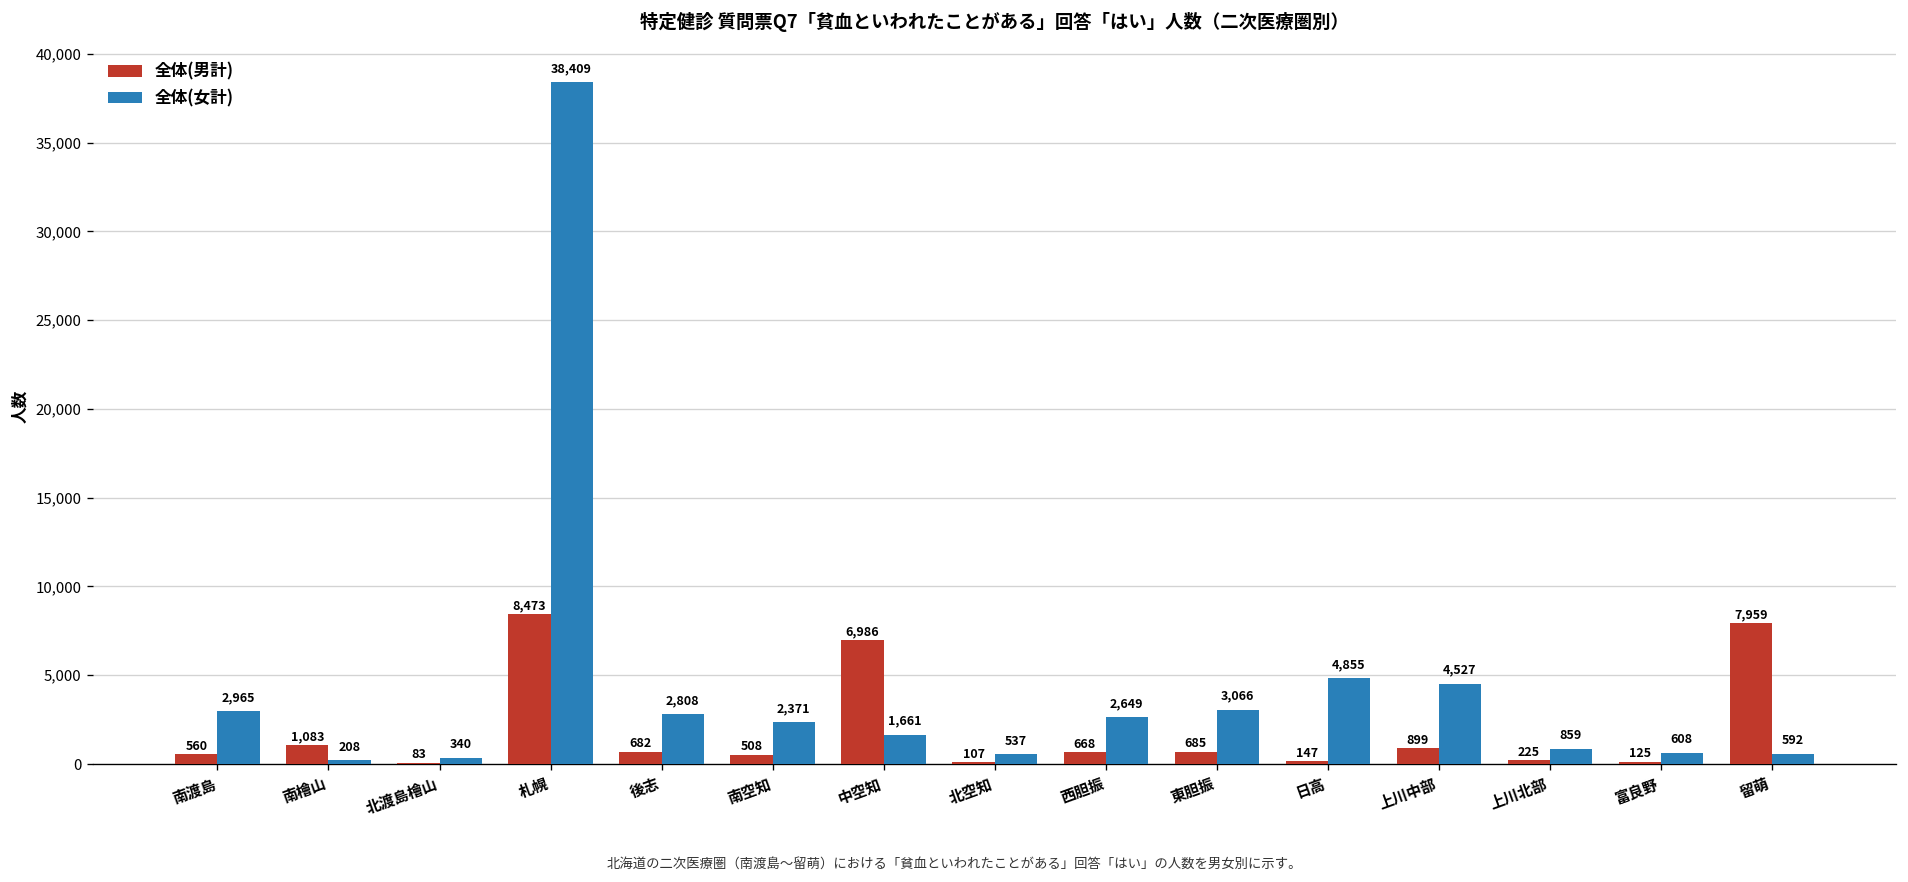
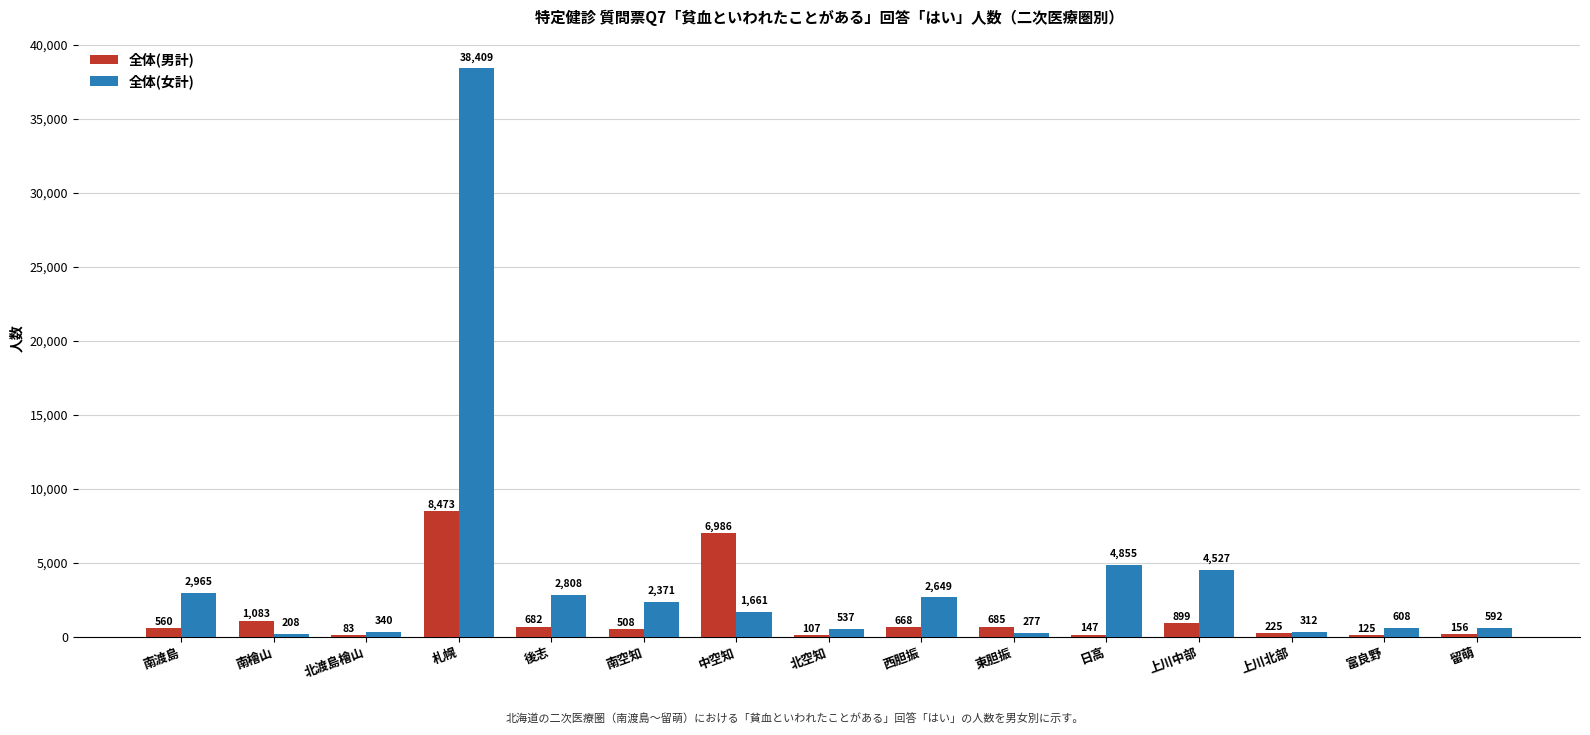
  {
    "全体(男計)": {
      "南渡島": "560",
      "南檜山": "1,083",
      "北渡島檜山": "83",
      "札幌": "8,473",
      "後志": "682",
      "南空知": "508",
      "中空知": "6,986",
      "北空知": "107",
      "西胆振": "668",
      "東胆振": "685",
      "日高": "147",
      "上川中部": "899",
      "上川北部": "225",
      "富良野": "125",
-     "留萌": "7,959"
+     "留萌": "156"
    },
    "全体(女計)": {
      "南渡島": "2,965",
      "南檜山": "208",
      "北渡島檜山": "340",
      "札幌": "38,409",
      "後志": "2,808",
      "南空知": "2,371",
      "中空知": "1,661",
      "北空知": "537",
      "西胆振": "2,649",
-     "東胆振": "3,066",
+     "東胆振": "277",
      "日高": "4,855",
      "上川中部": "4,527",
-     "上川北部": "859",
+     "上川北部": "312",
      "富良野": "608",
      "留萌": "592"
    }
  }
